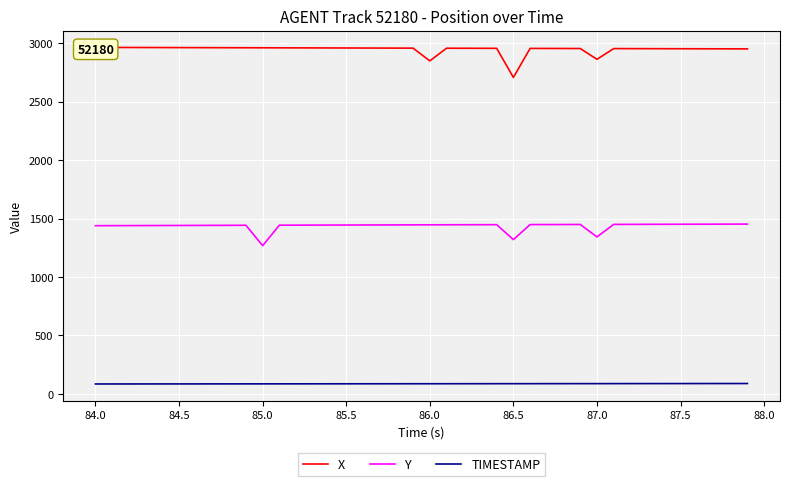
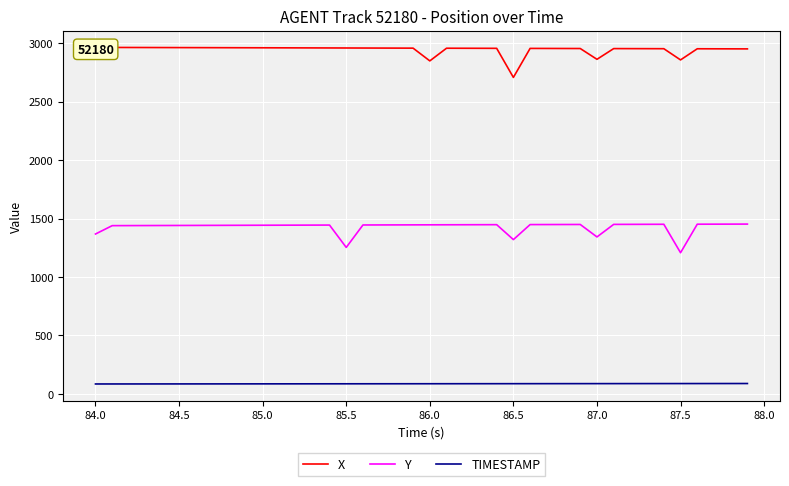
  {
    "X": {
      "84.5": 2960,
      "85.0": 2960,
      "85.5": 2960,
      "86.0": 2850,
      "86.5": 2710,
      "87.0": 2860,
-     "87.5": 2950
+     "87.5": 2860
    },
    "Y": {
-     "84.0": 1440,
+     "84.0": 1370,
      "84.5": 1440,
-     "85.0": 1270,
-     "85.5": 1440,
+     "85.0": 1440,
+     "85.5": 1250,
      "86.0": 1450,
      "86.5": 1320,
      "87.0": 1340,
-     "87.5": 1450
+     "87.5": 1210
    },
    "TIMESTAMP": {
      "84.0": 80,
      "84.5": 80,
      "85.0": 90,
      "85.5": 90,
      "86.0": 90,
      "86.5": 90,
      "87.0": 90,
      "87.5": 90
    }
  }
